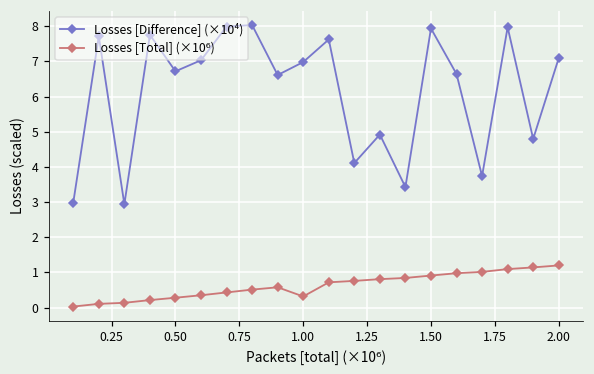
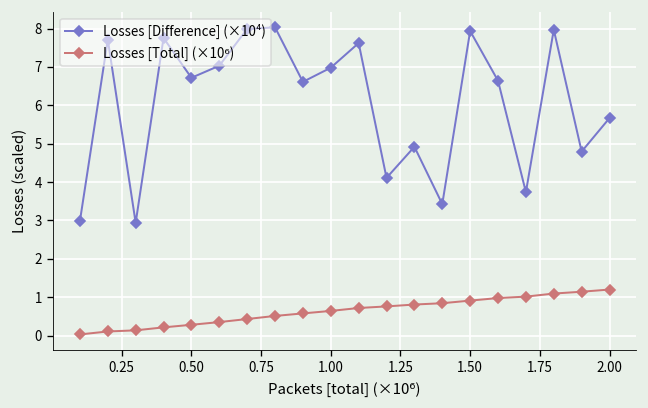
  {
    "Losses [Difference] (×10⁴)": {
      "0.50": 6.7,
      "1.00": 7.0,
      "1.50": 7.9,
-     "2.00": 7.1
+     "2.00": 5.7
    },
    "Losses [Total] (×10⁶)": {
      "0.50": 0.3,
-     "1.00": 0.3,
+     "1.00": 0.6,
      "1.50": 0.9,
      "2.00": 1.2
    }
  }
